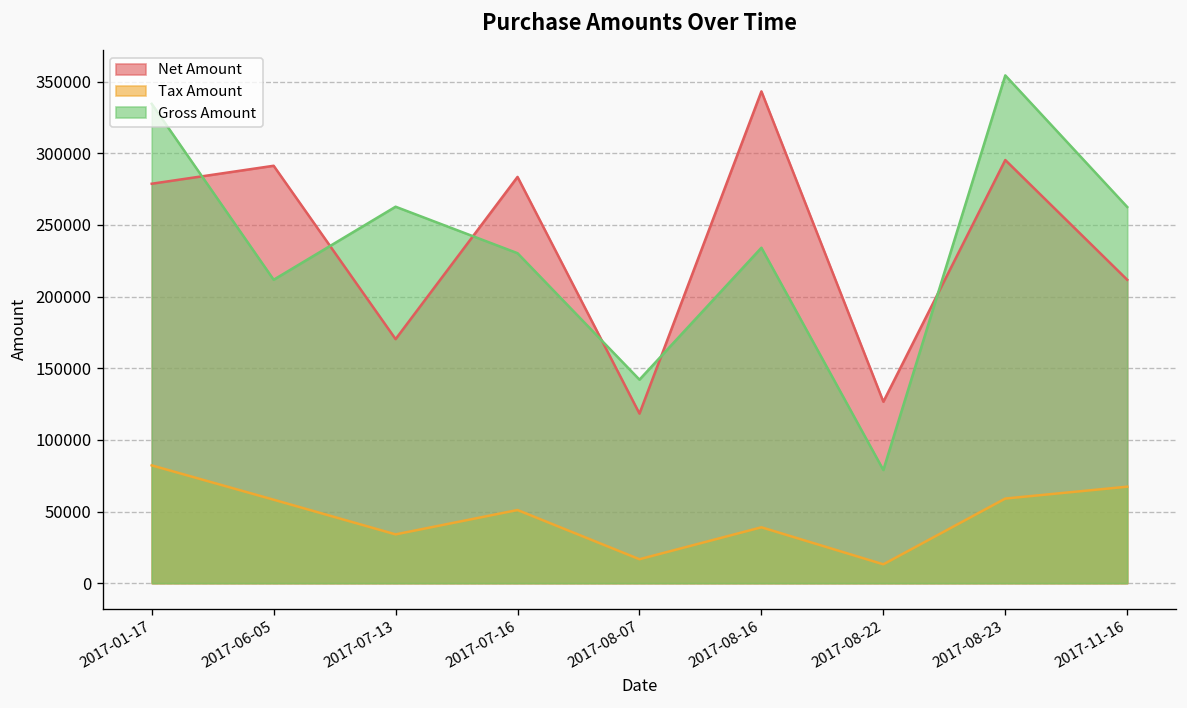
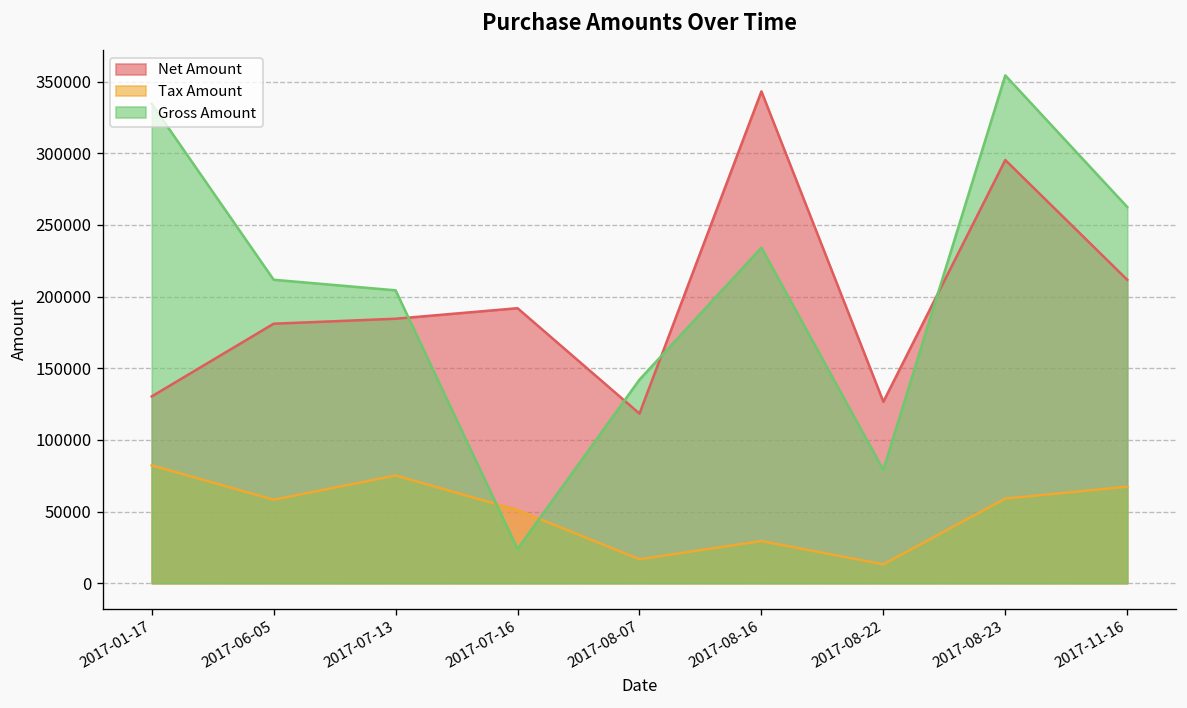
  {
    "Net Amount": {
-     "2017-01-17": 279000,
-     "2017-06-05": 291000,
-     "2017-07-13": 170000,
-     "2017-07-16": 284000,
+     "2017-01-17": 130000,
+     "2017-06-05": 181000,
+     "2017-07-13": 185000,
+     "2017-07-16": 192000,
      "2017-08-07": 118000,
      "2017-08-16": 343000,
      "2017-08-22": 127000,
      "2017-08-23": 295000,
      "2017-11-16": 212000
    },
    "Tax Amount": {
      "2017-01-17": 82000,
      "2017-06-05": 58000,
-     "2017-07-13": 34000,
+     "2017-07-13": 75000,
      "2017-07-16": 51000,
      "2017-08-07": 17000,
-     "2017-08-16": 39000,
+     "2017-08-16": 29000,
      "2017-08-22": 13000,
      "2017-08-23": 59000,
      "2017-11-16": 67000
    },
    "Gross Amount": {
      "2017-06-05": 212000,
-     "2017-07-13": 263000,
-     "2017-07-16": 230000,
+     "2017-07-13": 204000,
+     "2017-07-16": 24000,
      "2017-08-07": 142000,
      "2017-08-16": 234000,
      "2017-08-22": 79000,
      "2017-08-23": 354000,
      "2017-11-16": 263000
    }
  }
